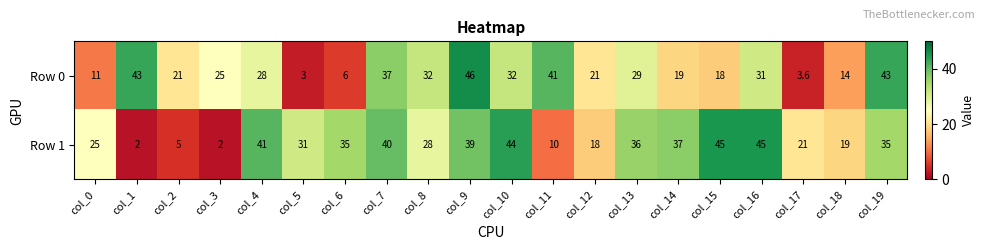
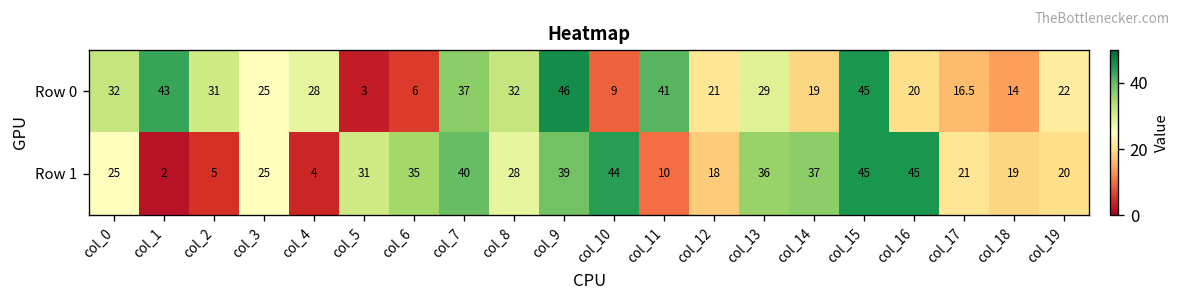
  {
    "Row 0": {
-     "col_0": 11,
+     "col_0": 32,
      "col_1": 43,
-     "col_2": 21,
+     "col_2": 31,
      "col_3": 25,
      "col_4": 28,
      "col_5": 3,
      "col_6": 6,
      "col_7": 37,
      "col_8": 32,
      "col_9": 46,
-     "col_10": 32,
+     "col_10": 9,
      "col_11": 41,
      "col_12": 21,
      "col_13": 29,
      "col_14": 19,
-     "col_15": 18,
-     "col_16": 31,
-     "col_17": 3.6,
+     "col_15": 45,
+     "col_16": 20,
+     "col_17": 16.5,
      "col_18": 14,
-     "col_19": 43
+     "col_19": 22
    },
    "Row 1": {
      "col_0": 25,
      "col_1": 2,
      "col_2": 5,
-     "col_3": 2,
-     "col_4": 41,
+     "col_3": 25,
+     "col_4": 4,
      "col_5": 31,
      "col_6": 35,
      "col_7": 40,
      "col_8": 28,
      "col_9": 39,
      "col_10": 44,
      "col_11": 10,
      "col_12": 18,
      "col_13": 36,
      "col_14": 37,
      "col_15": 45,
      "col_16": 45,
      "col_17": 21,
      "col_18": 19,
-     "col_19": 35
+     "col_19": 20
    }
  }
